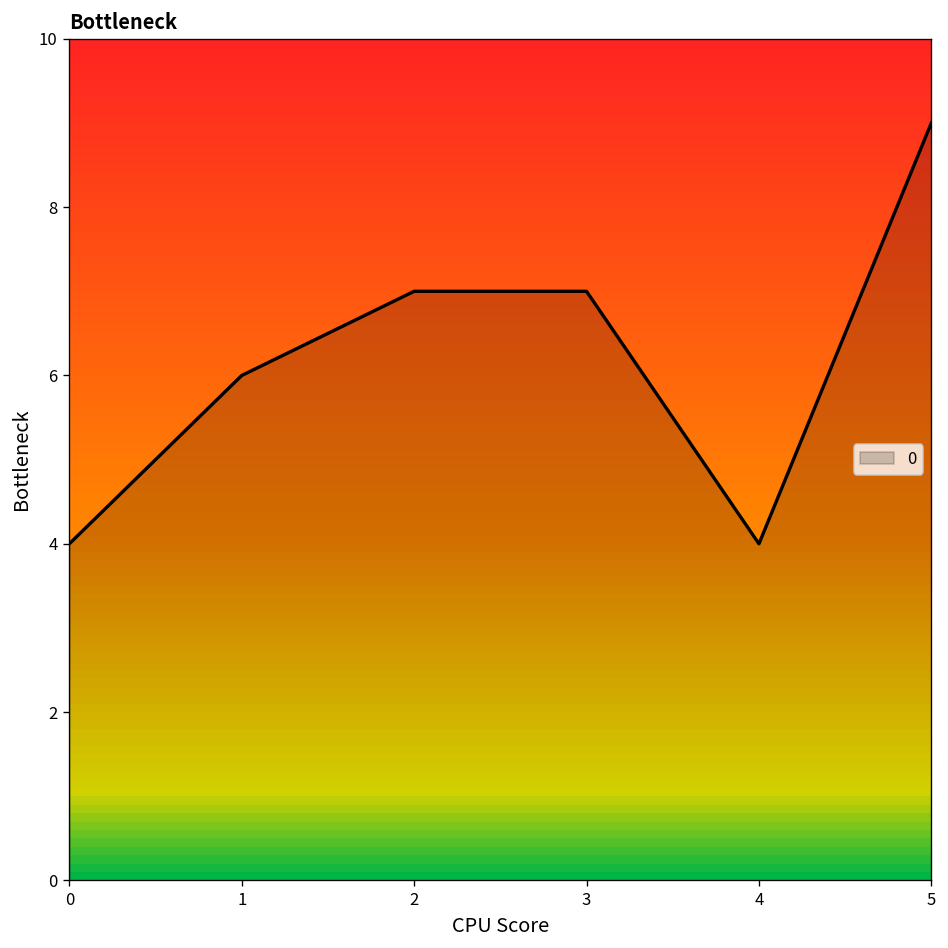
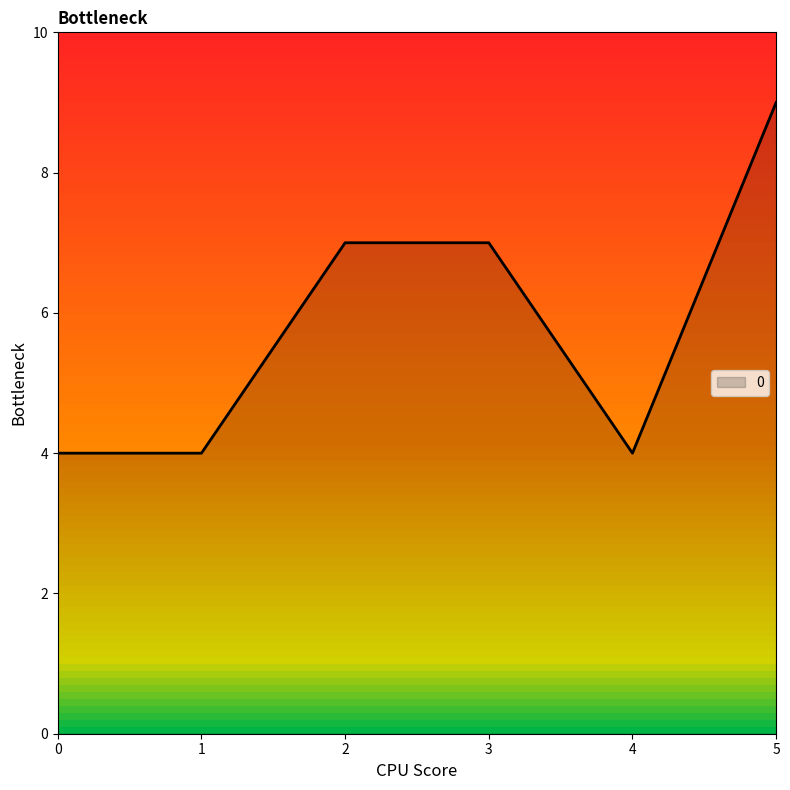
  {
    "0": 4,
-   "1": 6,
+   "1": 4,
    "2": 7,
    "3": 7,
    "4": 4,
    "5": 9
  }
